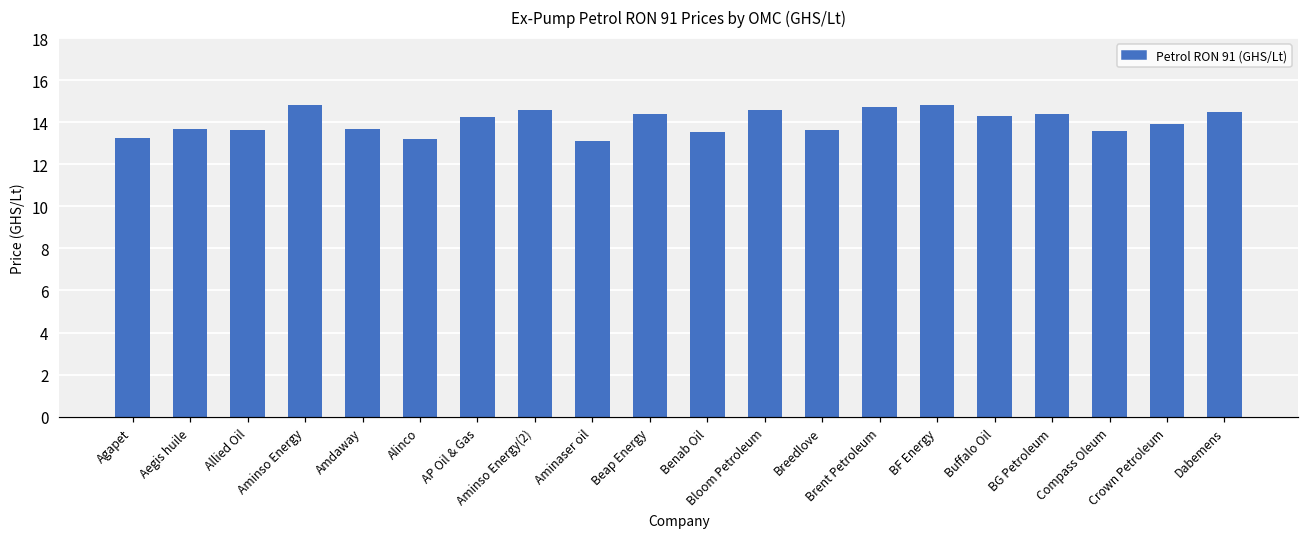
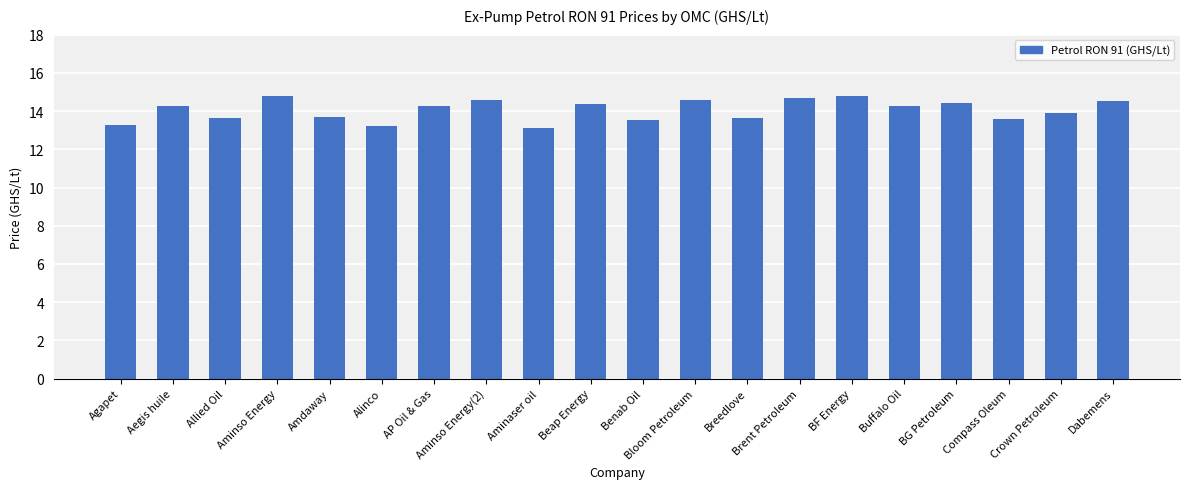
  {
    "Agapet": 13.3,
-   "Aegis huile": 13.7,
+   "Aegis huile": 14.3,
    "Allied Oil": 13.7,
    "Aminso Energy": 14.8,
    "Amdaway": 13.7,
    "Alinco": 13.2,
    "AP Oil & Gas": 14.3,
    "Aminso Energy(2)": 14.6,
    "Aminaser oil": 13.1,
    "Beap Energy": 14.4,
    "Benab Oil": 13.6,
    "Bloom Petroleum": 14.6,
    "Breedlove": 13.7,
    "Brent Petroleum": 14.7,
    "BF Energy": 14.8,
    "Buffalo Oil": 14.3,
    "BG Petroleum": 14.4,
    "Compass Oleum": 13.6,
    "Crown Petroleum": 13.9,
    "Dabemens": 14.5
  }
